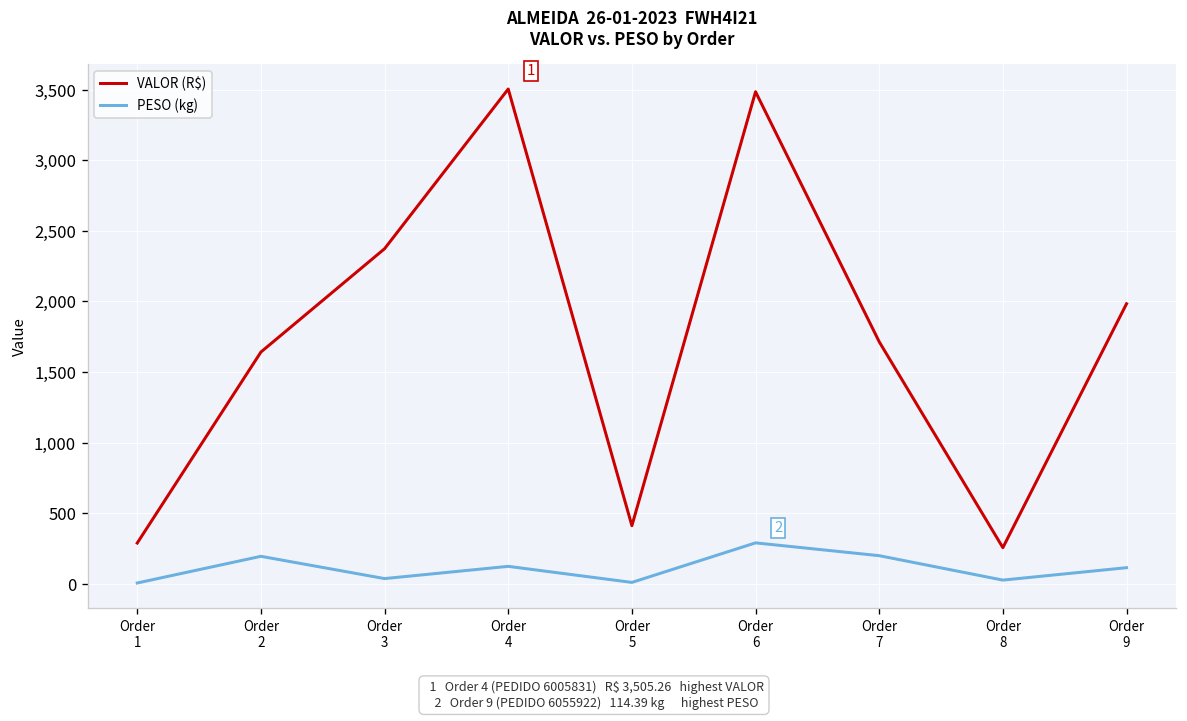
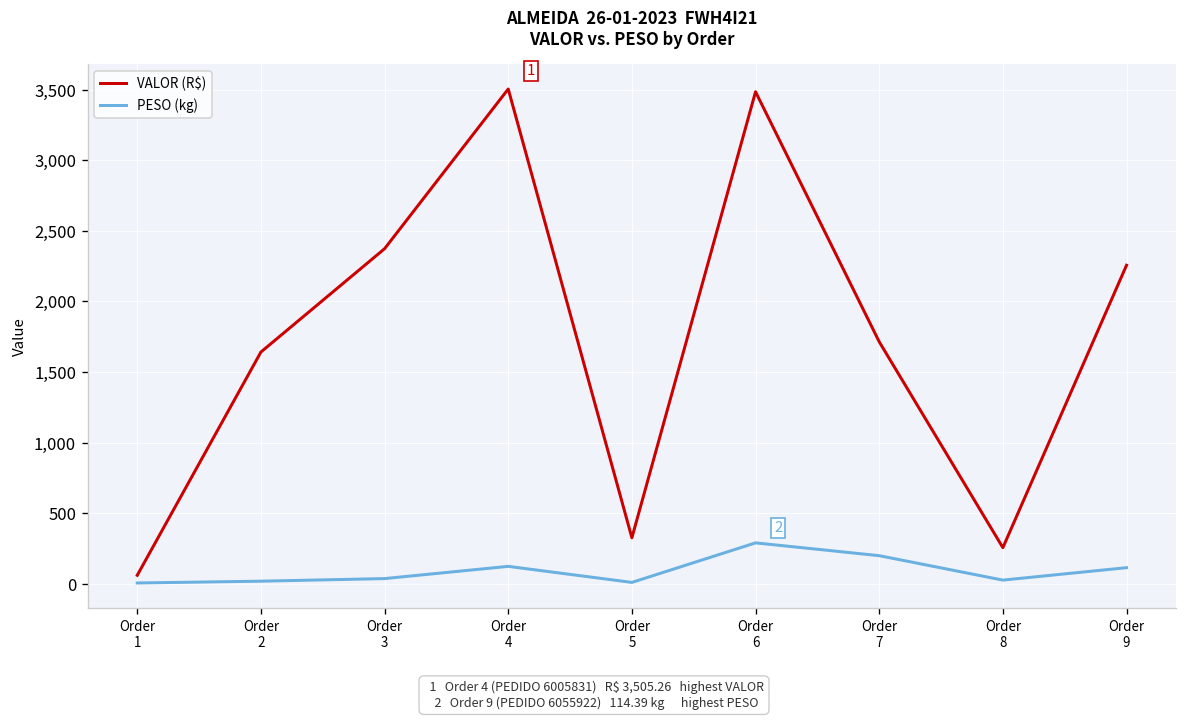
  {
    "VALOR (R$)": {
-     "Order 1": "290",
+     "Order 1": "60",
      "Order 2": "1,640",
      "Order 3": "2,370",
-     "Order 5": "410",
+     "Order 5": "330",
      "Order 6": "3,490",
      "Order 7": "1,710",
      "Order 8": "260",
-     "Order 9": "1,980"
+     "Order 9": "2,260"
    },
    "PESO (kg)": {
      "Order 1": "10",
-     "Order 2": "190",
+     "Order 2": "20",
      "Order 3": "40",
      "Order 4": "120",
      "Order 5": "10",
      "Order 7": "200",
      "Order 8": "30",
      "Order 9": "110"
    }
  }
